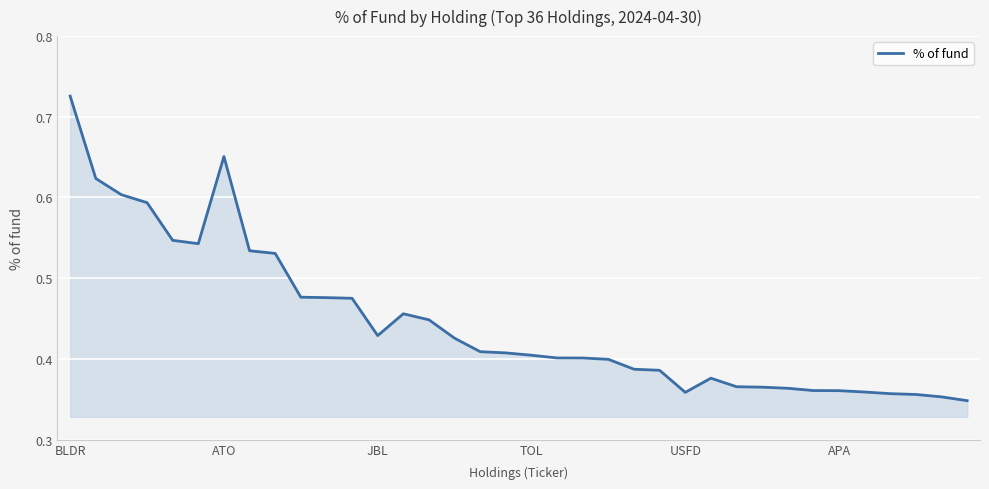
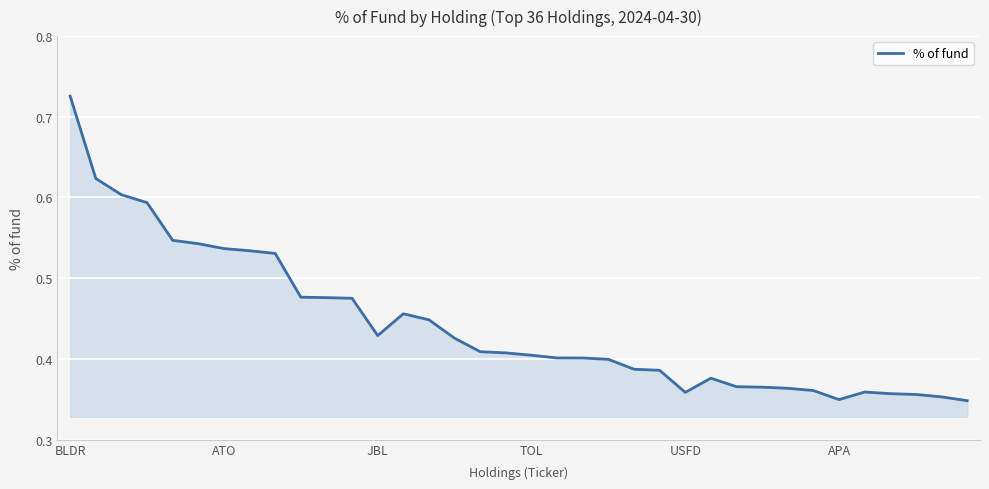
  {
    "BLDR": 0.73,
-   "ATO": 0.65,
+   "ATO": 0.54,
    "JBL": 0.43,
    "TOL": 0.40,
    "USFD": 0.36,
-   "APA": 0.36
+   "APA": 0.35
  }
